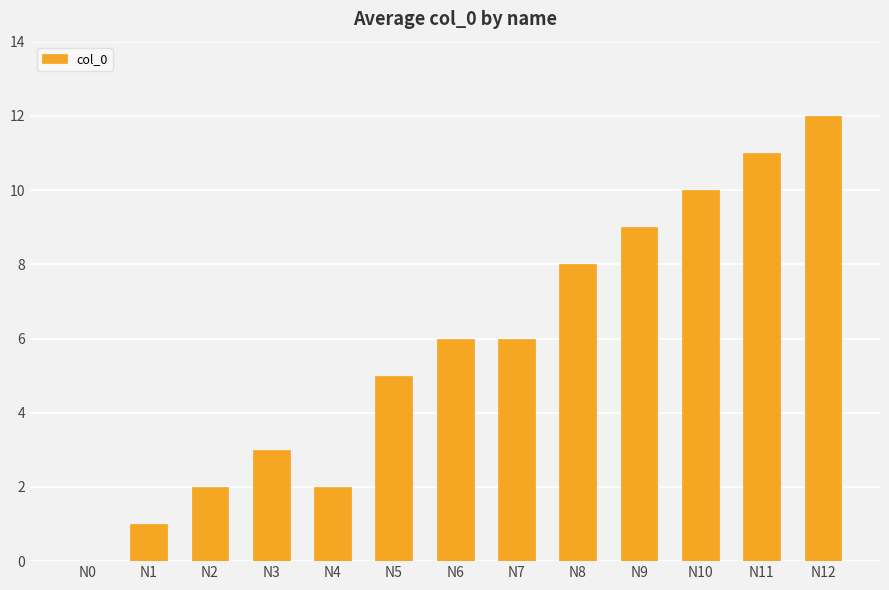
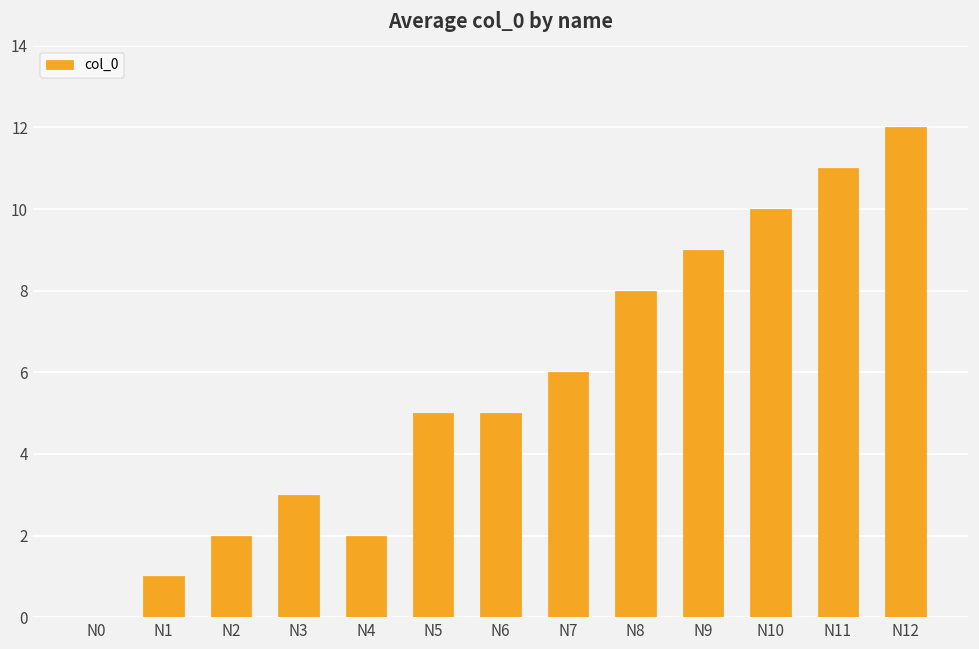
  {
    "N0": 0,
    "N1": 1,
    "N2": 2,
    "N3": 3,
    "N4": 2,
    "N5": 5,
-   "N6": 6,
+   "N6": 5,
    "N7": 6,
    "N8": 8,
    "N9": 9,
    "N10": 10,
    "N11": 11,
    "N12": 12
  }
